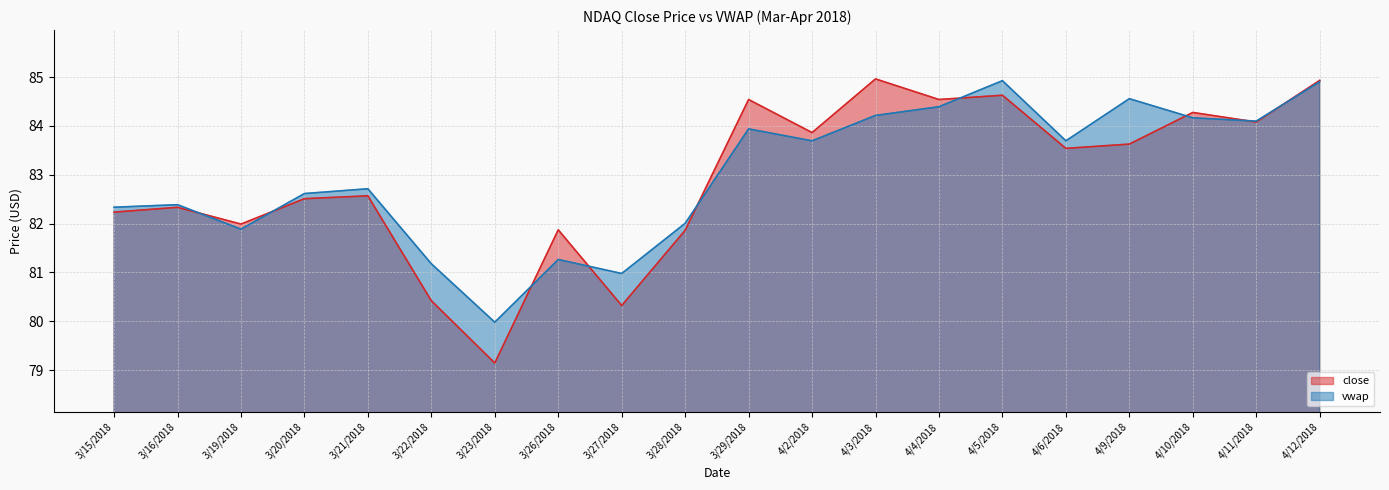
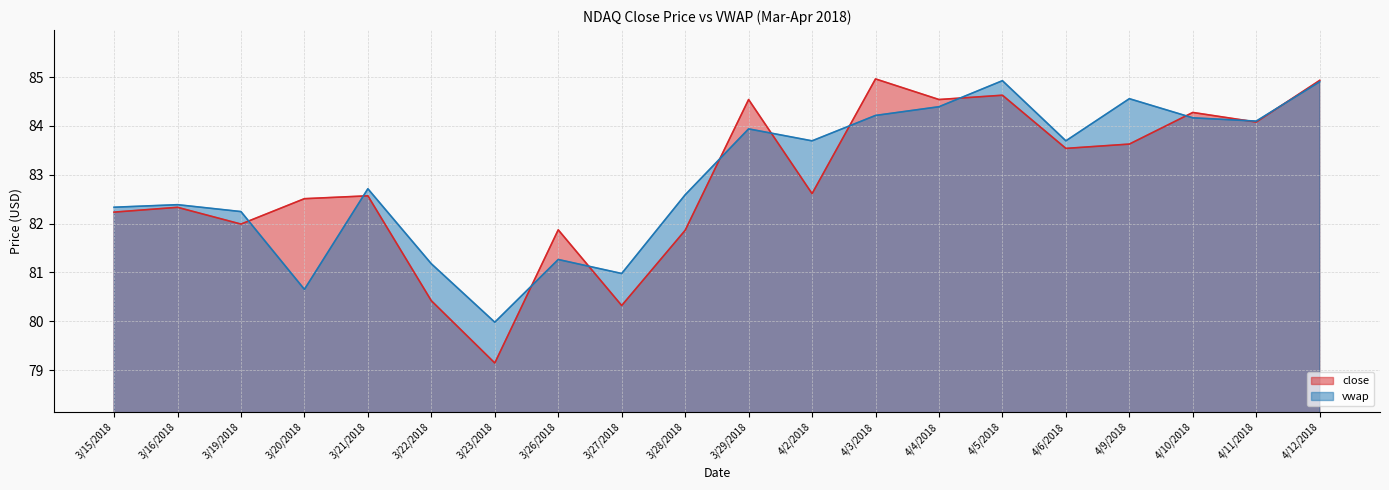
  {
    "close": {
      "3/15/2018": 82.2,
      "3/16/2018": 82.3,
      "3/19/2018": 82.0,
      "3/20/2018": 82.5,
      "3/21/2018": 82.6,
      "3/22/2018": 80.4,
      "3/23/2018": 79.1,
      "3/26/2018": 81.9,
      "3/27/2018": 80.3,
      "3/28/2018": 81.9,
      "3/29/2018": 84.5,
-     "4/2/2018": 83.9,
+     "4/2/2018": 82.6,
      "4/3/2018": 85.0,
      "4/4/2018": 84.5,
      "4/5/2018": 84.6,
      "4/6/2018": 83.5,
      "4/9/2018": 83.6,
      "4/10/2018": 84.3
    },
    "vwap": {
      "3/15/2018": 82.3,
      "3/16/2018": 82.4,
-     "3/19/2018": 81.9,
-     "3/20/2018": 82.6,
+     "3/19/2018": 82.2,
+     "3/20/2018": 80.7,
      "3/21/2018": 82.7,
      "3/22/2018": 81.2,
      "3/23/2018": 80.0,
      "3/26/2018": 81.3,
      "3/27/2018": 81.0,
-     "3/28/2018": 82.0,
+     "3/28/2018": 82.6,
      "3/29/2018": 83.9,
      "4/2/2018": 83.7,
      "4/3/2018": 84.2,
      "4/4/2018": 84.4,
      "4/5/2018": 84.9,
      "4/6/2018": 83.7,
      "4/9/2018": 84.6,
      "4/10/2018": 84.2
    }
  }
